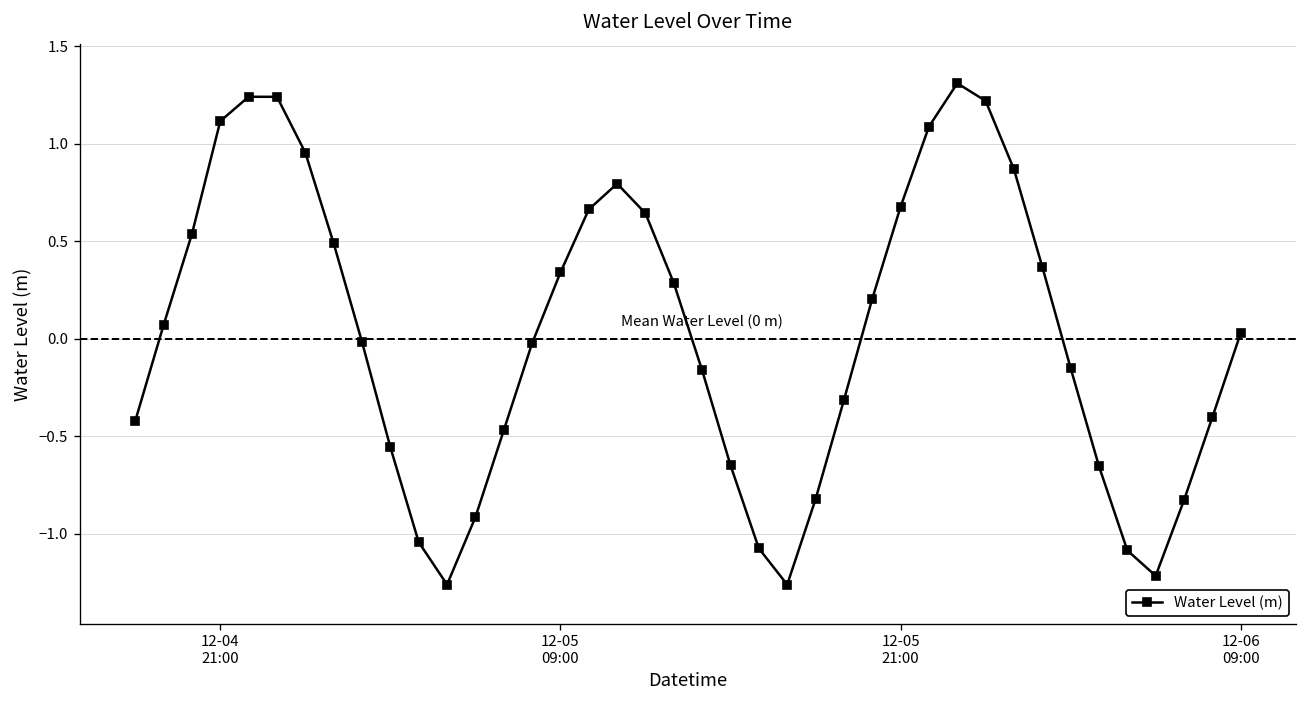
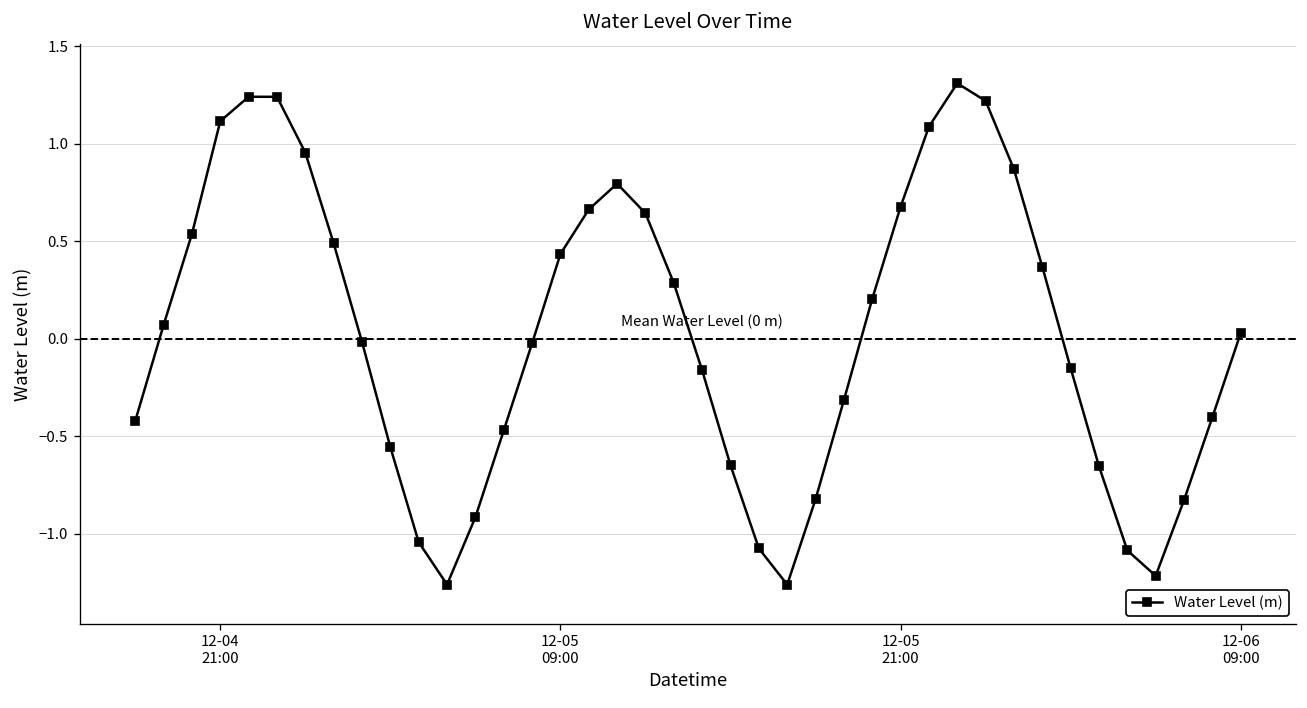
  {
    "12-04 21:00": 1.12,
-   "12-05 09:00": 0.34,
+   "12-05 09:00": 0.43,
    "12-05 21:00": 0.68,
    "12-06 09:00": 0.03
  }
